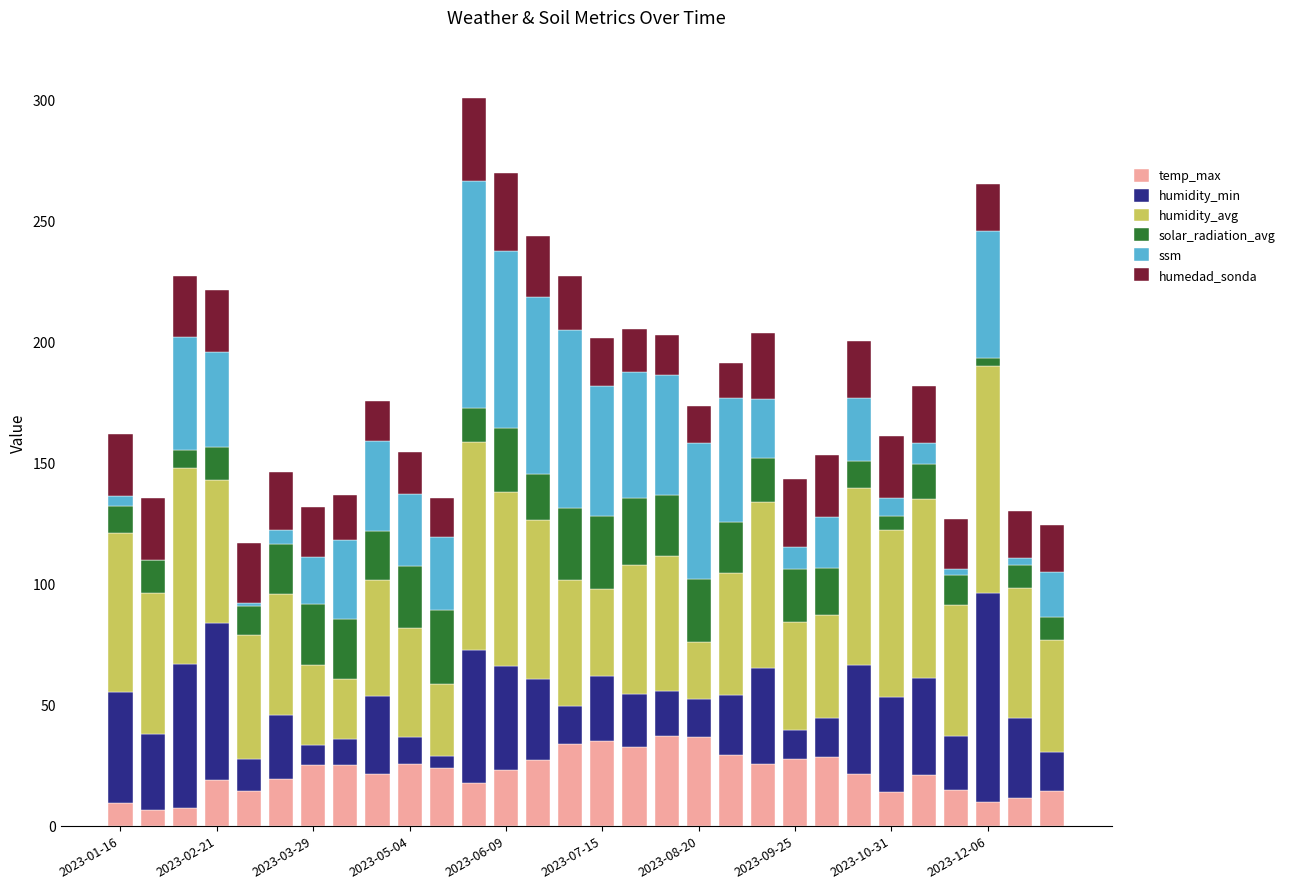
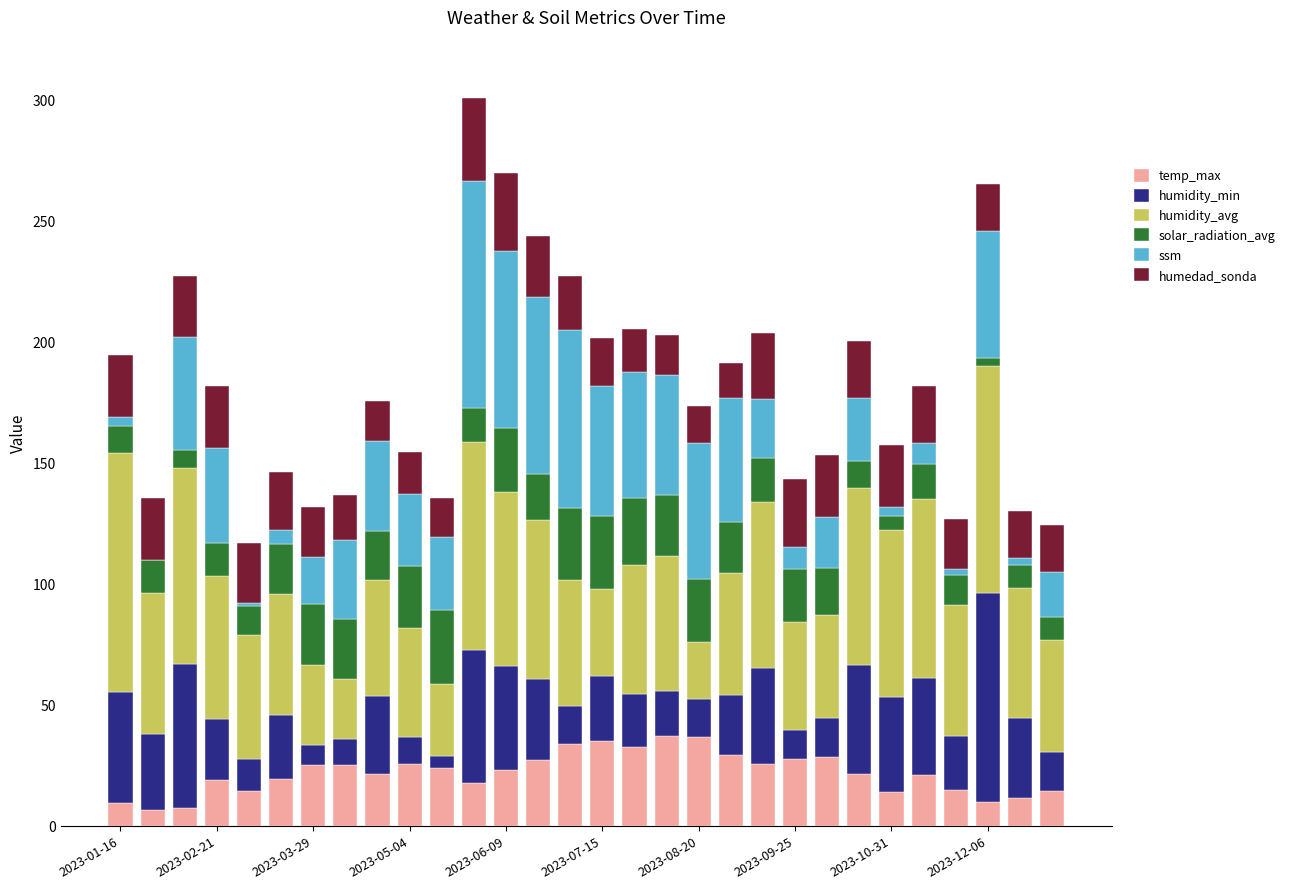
  {
    "temp_max": {
      "2023-01-16": 9,
      "2023-02-21": 19,
      "2023-03-29": 25,
      "2023-05-04": 25,
      "2023-06-09": 23,
      "2023-07-15": 35,
      "2023-08-20": 37,
      "2023-09-25": 28,
      "2023-10-31": 14,
      "2023-12-06": 10
    },
    "humidity_min": {
      "2023-01-16": 46,
-     "2023-02-21": 65,
+     "2023-02-21": 25,
      "2023-03-29": 9,
      "2023-05-04": 11,
      "2023-06-09": 43,
      "2023-07-15": 27,
      "2023-08-20": 16,
      "2023-09-25": 12,
      "2023-10-31": 40,
      "2023-12-06": 86
    },
    "humidity_avg": {
-     "2023-01-16": 66,
+     "2023-01-16": 99,
      "2023-02-21": 59,
      "2023-03-29": 33,
      "2023-05-04": 45,
      "2023-06-09": 72,
      "2023-07-15": 36,
      "2023-08-20": 24,
      "2023-09-25": 45,
      "2023-10-31": 69,
      "2023-12-06": 94
    },
    "solar_radiation_avg": {
      "2023-01-16": 11,
      "2023-02-21": 14,
      "2023-03-29": 25,
      "2023-05-04": 26,
      "2023-06-09": 26,
      "2023-07-15": 30,
      "2023-08-20": 26,
      "2023-09-25": 22,
      "2023-10-31": 6,
      "2023-12-06": 3
    },
    "ssm": {
      "2023-01-16": 4,
      "2023-02-21": 39,
      "2023-03-29": 20,
      "2023-05-04": 30,
      "2023-06-09": 73,
      "2023-07-15": 54,
      "2023-08-20": 56,
      "2023-09-25": 9,
-     "2023-10-31": 8,
+     "2023-10-31": 4,
      "2023-12-06": 53
    },
    "humedad_sonda": {
      "2023-01-16": 26,
      "2023-02-21": 26,
      "2023-03-29": 21,
      "2023-05-04": 18,
      "2023-06-09": 32,
      "2023-07-15": 20,
      "2023-08-20": 15,
      "2023-09-25": 28,
      "2023-10-31": 26,
      "2023-12-06": 20
    }
  }
